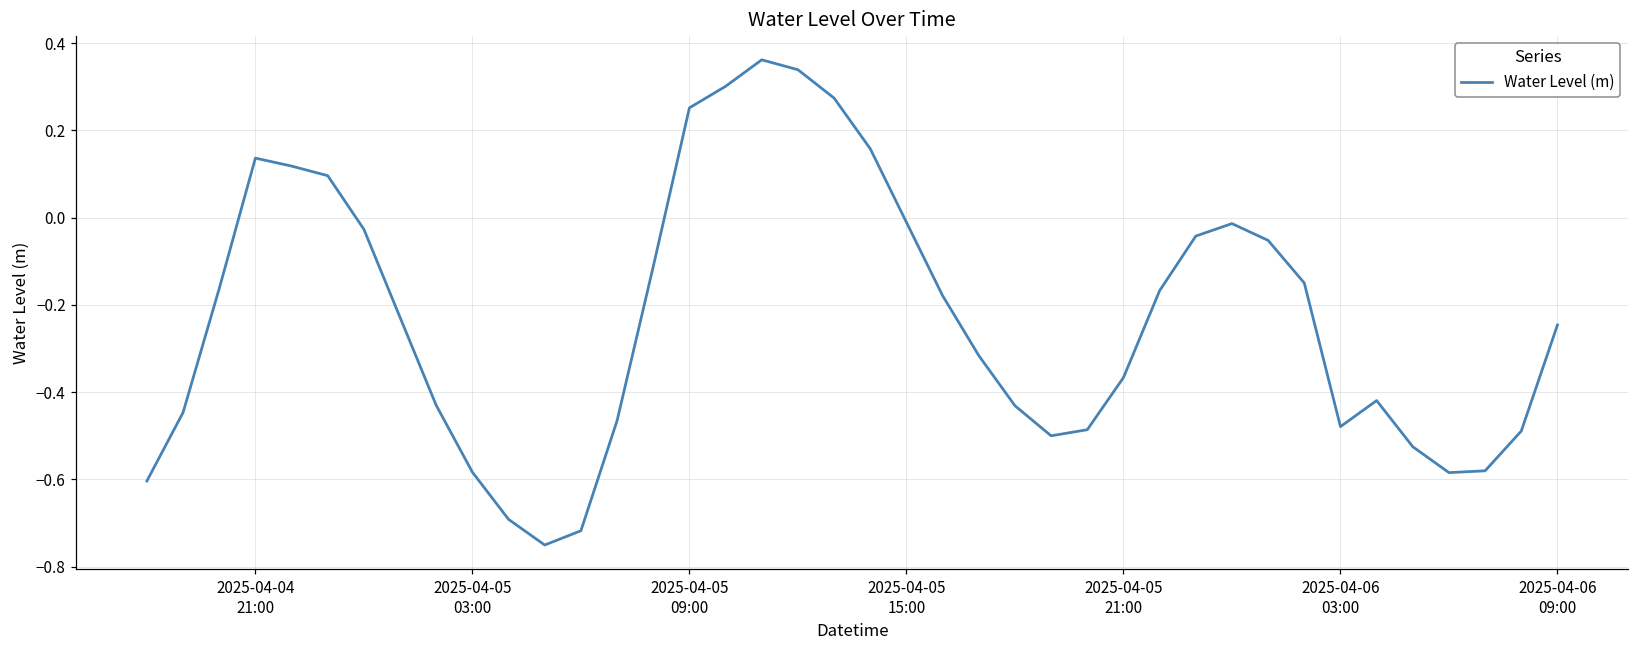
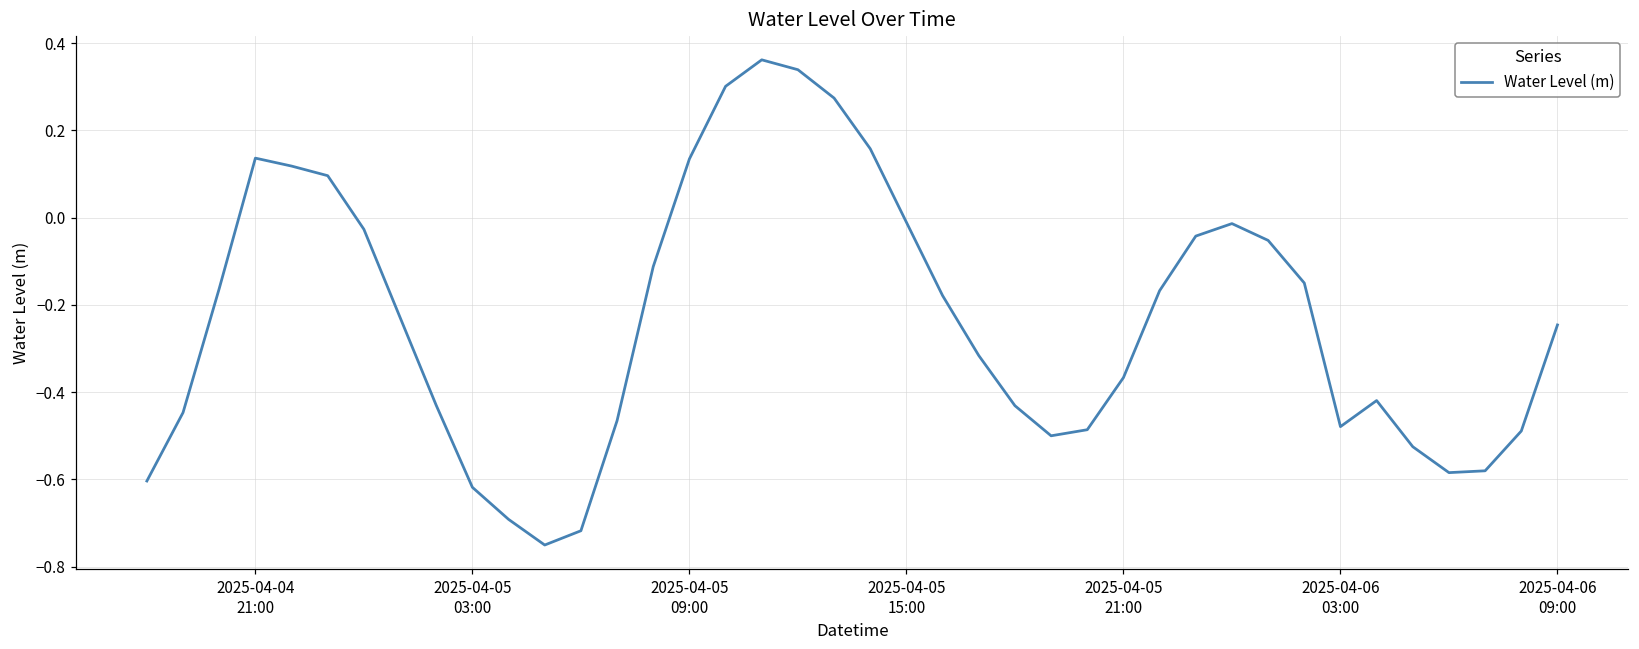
  {
    "2025-04-04 21:00": 0.14,
-   "2025-04-05 03:00": -0.58,
-   "2025-04-05 09:00": 0.25,
+   "2025-04-05 03:00": -0.62,
+   "2025-04-05 09:00": 0.13,
    "2025-04-05 15:00": -0.01,
    "2025-04-05 21:00": -0.37,
    "2025-04-06 03:00": -0.48,
    "2025-04-06 09:00": -0.25
  }
